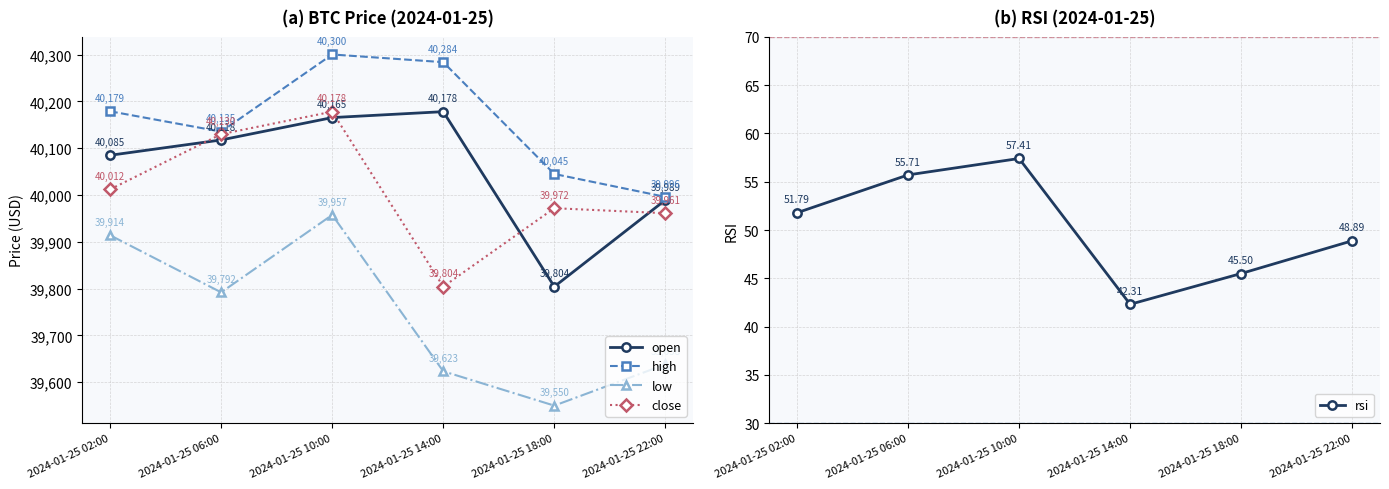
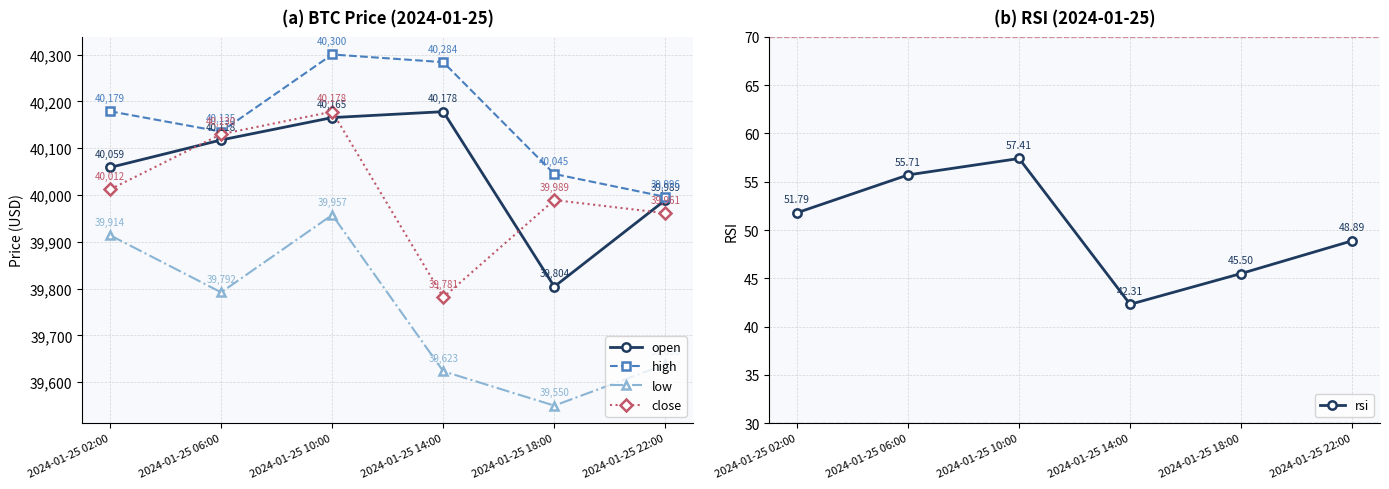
  {
    "(a) BTC Price (2024-01-25)": {
      "open": {
-       "2024-01-25 02:00": "40,085",
+       "2024-01-25 02:00": "40,059",
        "2024-01-25 14:00": "40,178",
        "2024-01-25 18:00": "39,804"
      },
      "high": {
        "2024-01-25 02:00": "40,179",
        "2024-01-25 10:00": "40,300",
        "2024-01-25 14:00": "40,284",
        "2024-01-25 18:00": "40,045"
      },
      "low": {
        "2024-01-25 02:00": "39,914",
        "2024-01-25 06:00": "39,792",
        "2024-01-25 10:00": "39,957",
        "2024-01-25 14:00": "39,623",
        "2024-01-25 18:00": "39,550"
      },
      "close": {
        "2024-01-25 02:00": "40,012",
-       "2024-01-25 14:00": "39,804",
-       "2024-01-25 18:00": "39,972"
+       "2024-01-25 14:00": "39,781",
+       "2024-01-25 18:00": "39,989"
      }
    },
    "(b) RSI (2024-01-25)": {
      "2024-01-25 02:00": "51.79",
      "2024-01-25 06:00": "55.71",
      "2024-01-25 10:00": "57.41",
      "2024-01-25 14:00": "42.31",
      "2024-01-25 18:00": "45.50",
      "2024-01-25 22:00": "48.89"
    }
  }
